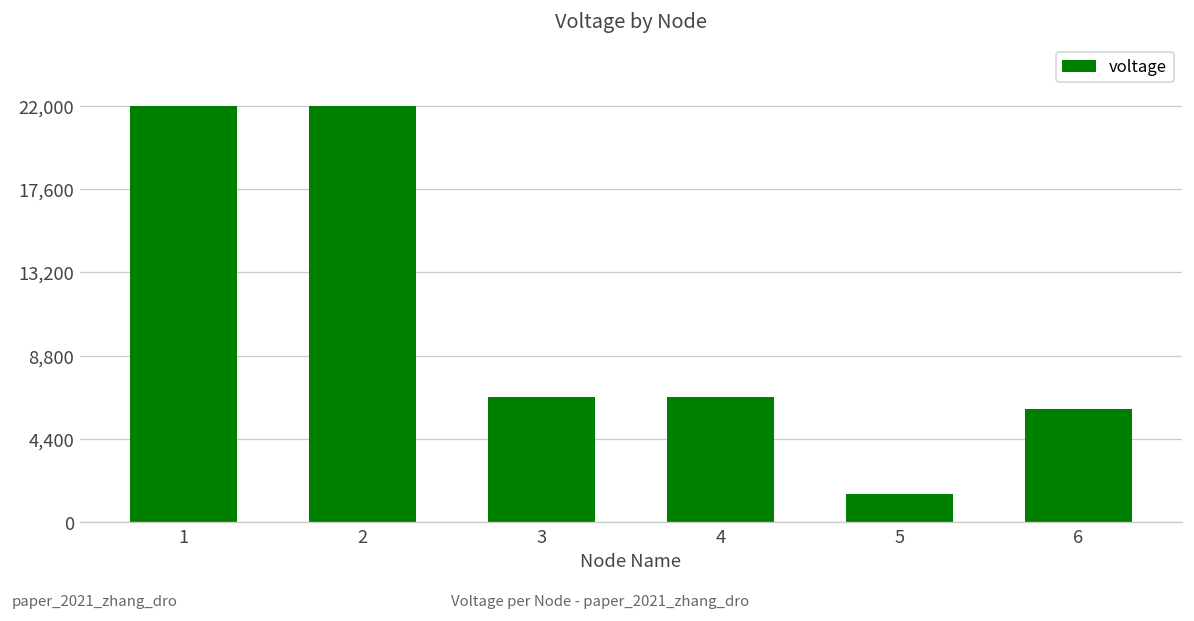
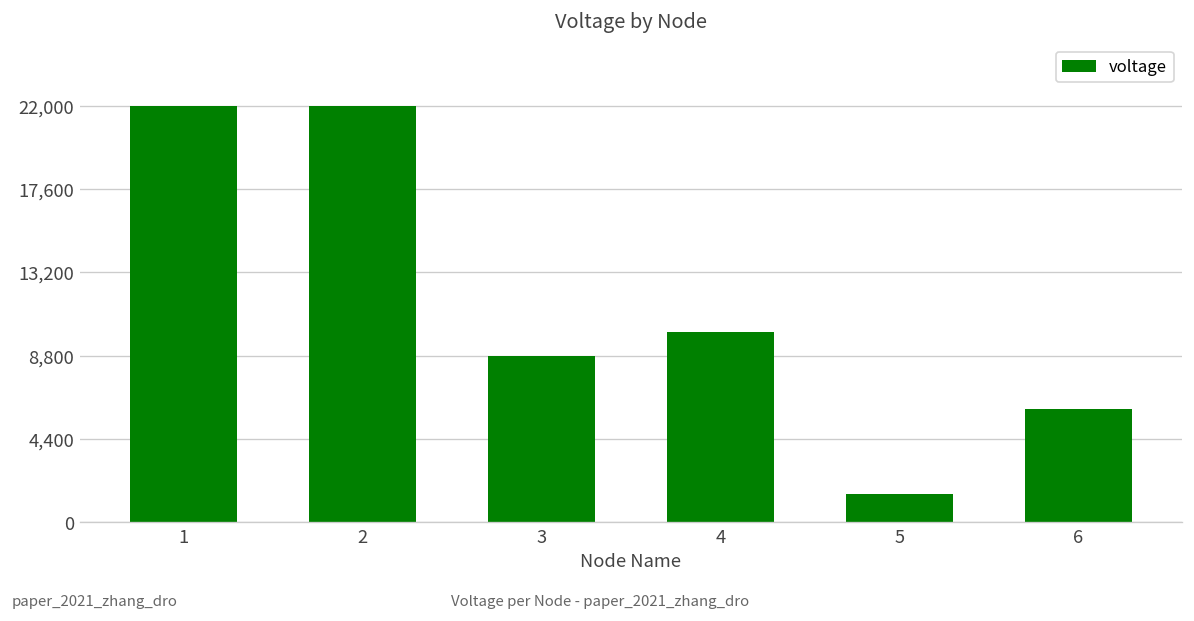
  {
    "1": "22,000",
    "2": "22,000",
-   "3": "6,600",
-   "4": "6,600",
+   "3": "8,800",
+   "4": "10,100",
    "5": "1,500",
    "6": "6,000"
  }
